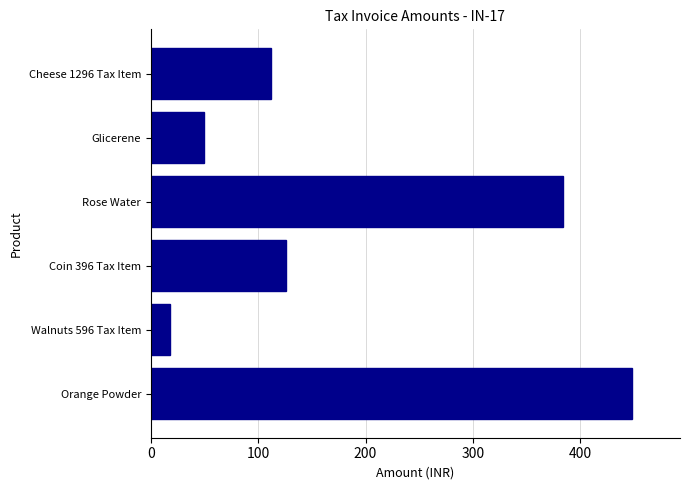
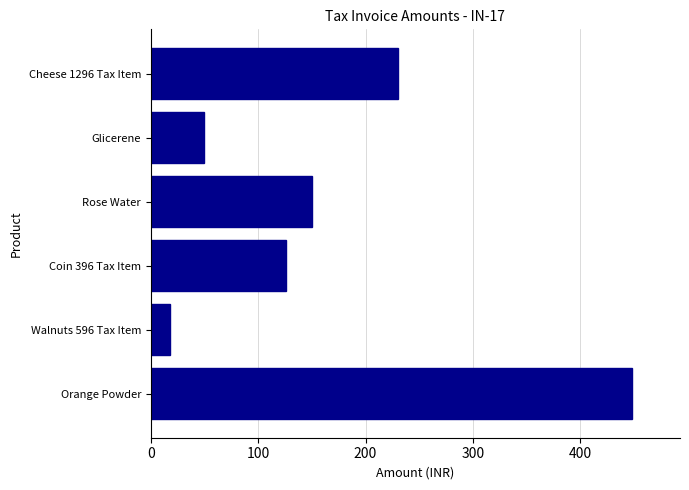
  {
-   "Cheese 1296 Tax Item": 112,
+   "Cheese 1296 Tax Item": 230,
    "Glicerene": 50,
-   "Rose Water": 384,
+   "Rose Water": 150,
    "Coin 396 Tax Item": 126,
    "Walnuts 596 Tax Item": 18,
    "Orange Powder": 448
  }
